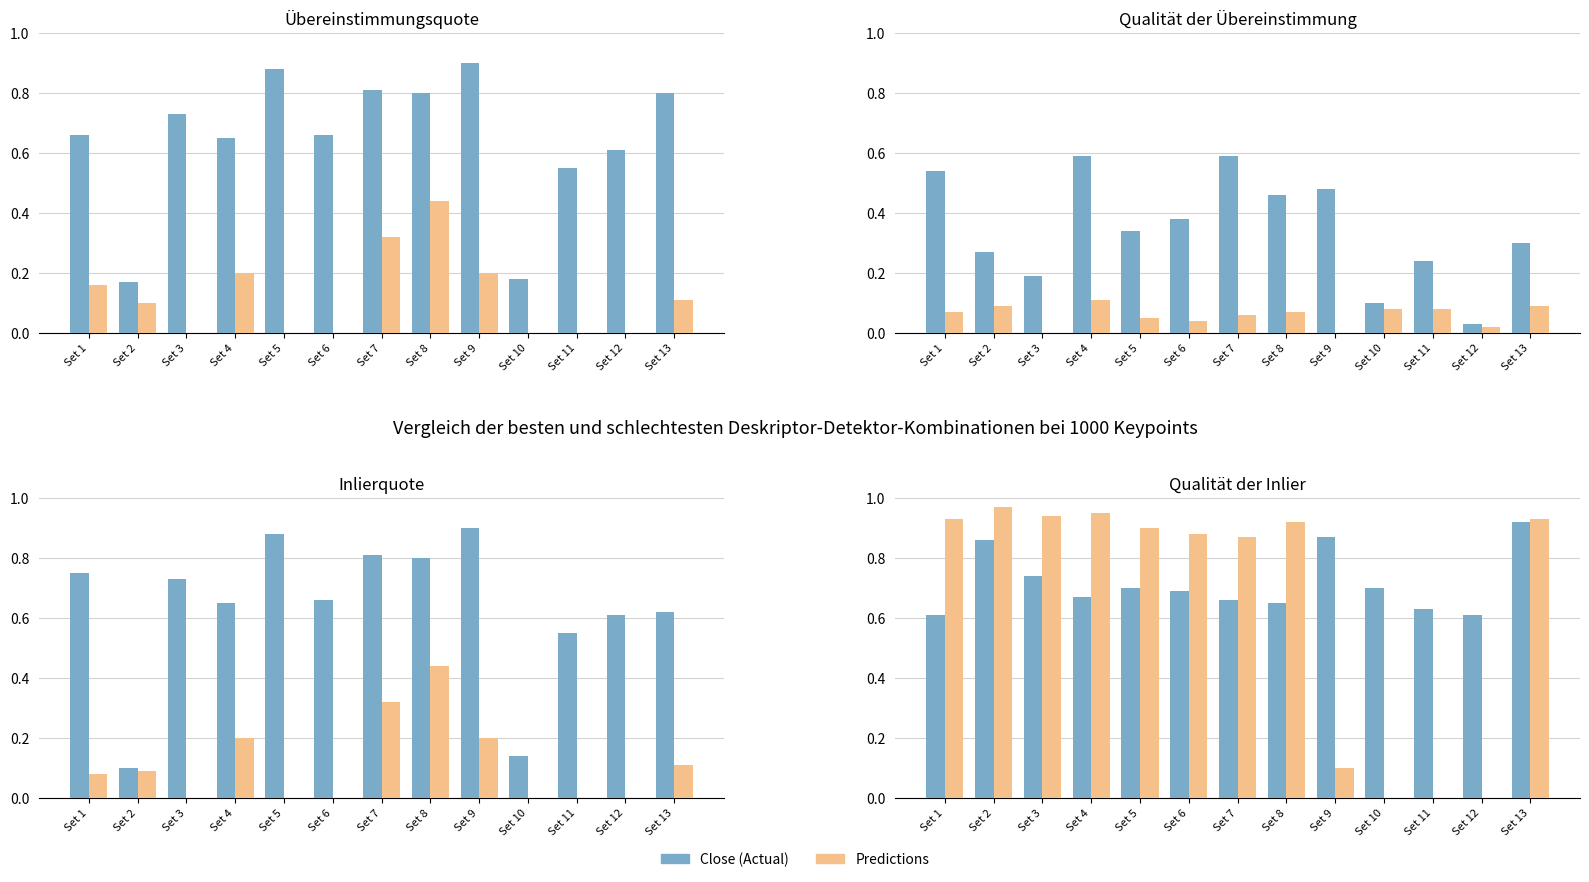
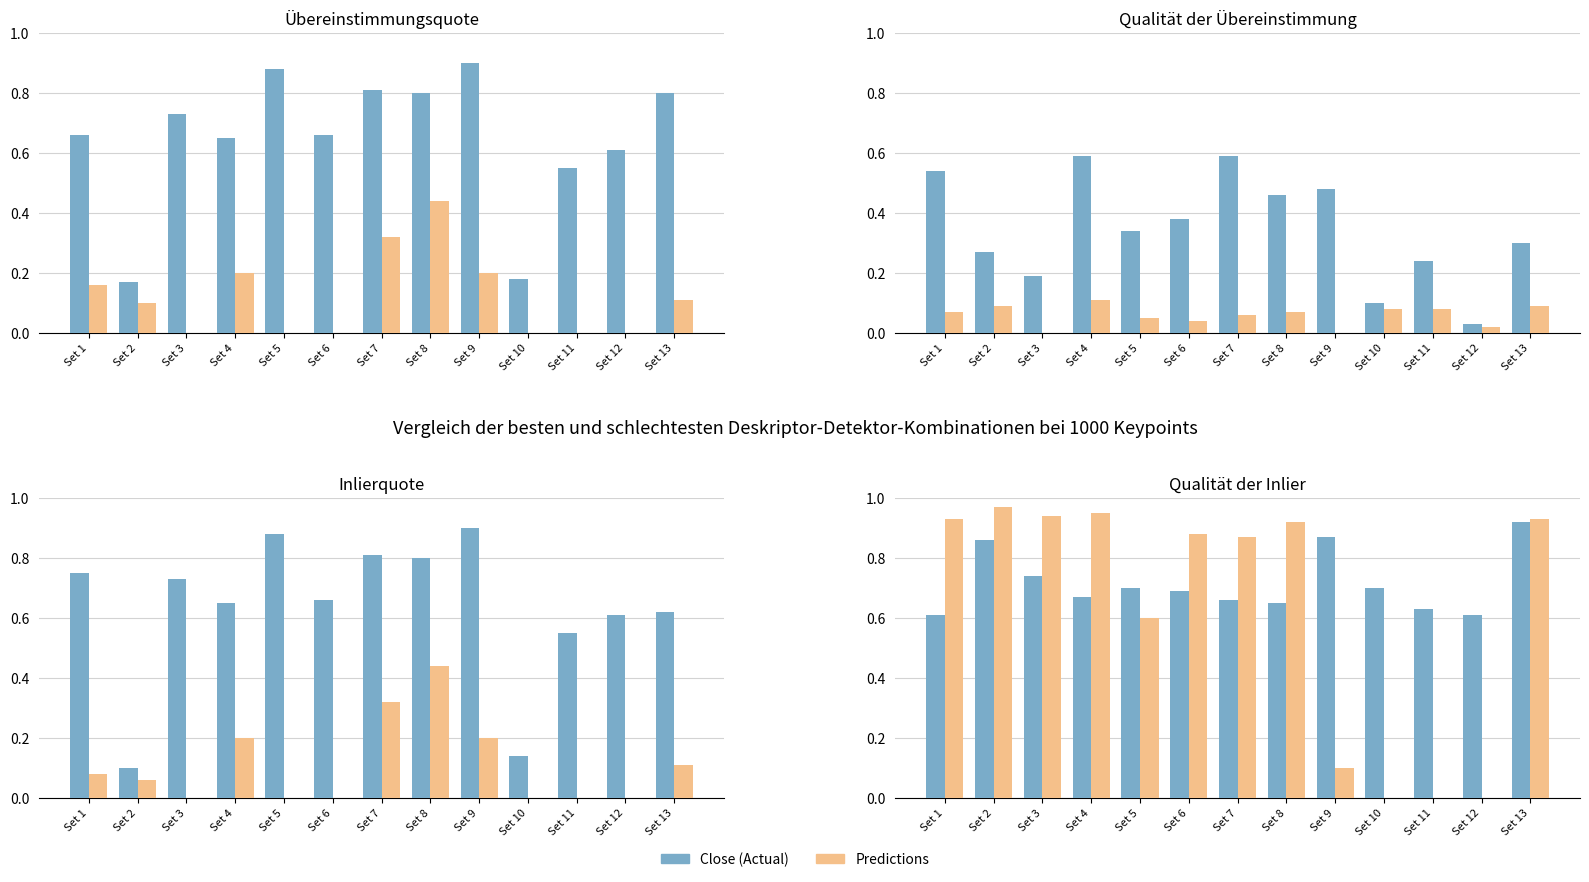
  {
    "Übereinstimmungsquote": {
      "Close (Actual)": {
        "Set 1": 0.66,
        "Set 2": 0.17,
        "Set 3": 0.73,
        "Set 4": 0.65,
        "Set 5": 0.88,
        "Set 6": 0.66,
        "Set 7": 0.81,
        "Set 8": 0.80,
        "Set 9": 0.90,
        "Set 10": 0.18,
        "Set 11": 0.55,
        "Set 12": 0.61,
        "Set 13": 0.80
      },
      "Predictions": {
        "Set 1": 0.16,
        "Set 2": 0.10,
        "Set 3": 0.00,
        "Set 4": 0.20,
        "Set 5": 0.00,
        "Set 6": 0.00,
        "Set 7": 0.32,
        "Set 8": 0.44,
        "Set 9": 0.20,
        "Set 10": 0.00,
        "Set 11": 0.00,
        "Set 12": 0.00,
        "Set 13": 0.11
      }
    },
    "Qualität der Übereinstimmung": {
      "Close (Actual)": {
        "Set 1": 0.54,
        "Set 2": 0.27,
        "Set 3": 0.19,
        "Set 4": 0.59,
        "Set 5": 0.34,
        "Set 6": 0.38,
        "Set 7": 0.59,
        "Set 8": 0.46,
        "Set 9": 0.48,
        "Set 10": 0.10,
        "Set 11": 0.24,
        "Set 12": 0.03,
        "Set 13": 0.30
      },
      "Predictions": {
        "Set 1": 0.07,
        "Set 2": 0.09,
        "Set 3": 0.00,
        "Set 4": 0.11,
        "Set 5": 0.05,
        "Set 6": 0.04,
        "Set 7": 0.06,
        "Set 8": 0.07,
        "Set 9": 0.00,
        "Set 10": 0.08,
        "Set 11": 0.08,
        "Set 12": 0.02,
        "Set 13": 0.09
      }
    },
    "Inlierquote": {
      "Close (Actual)": {
        "Set 1": 0.75,
        "Set 2": 0.10,
        "Set 3": 0.73,
        "Set 4": 0.65,
        "Set 5": 0.88,
        "Set 6": 0.66,
        "Set 7": 0.81,
        "Set 8": 0.80,
        "Set 9": 0.90,
        "Set 10": 0.14,
        "Set 11": 0.55,
        "Set 12": 0.61,
        "Set 13": 0.62
      },
      "Predictions": {
        "Set 1": 0.08,
-       "Set 2": 0.09,
+       "Set 2": 0.06,
        "Set 3": 0.00,
        "Set 4": 0.20,
        "Set 5": 0.00,
        "Set 6": 0.00,
        "Set 7": 0.32,
        "Set 8": 0.44,
        "Set 9": 0.20,
        "Set 10": 0.00,
        "Set 11": 0.00,
        "Set 12": 0.00,
        "Set 13": 0.11
      }
    },
    "Qualität der Inlier": {
      "Close (Actual)": {
        "Set 1": 0.61,
        "Set 2": 0.86,
        "Set 3": 0.74,
        "Set 4": 0.67,
        "Set 5": 0.7,
        "Set 6": 0.69,
        "Set 7": 0.66,
        "Set 8": 0.65,
        "Set 9": 0.87,
        "Set 10": 0.7,
        "Set 11": 0.63,
        "Set 12": 0.61,
        "Set 13": 0.92
      },
      "Predictions": {
        "Set 1": 0.93,
        "Set 2": 0.97,
        "Set 3": 0.94,
        "Set 4": 0.95,
-       "Set 5": 0.9,
+       "Set 5": 0.6,
        "Set 6": 0.88,
        "Set 7": 0.87,
        "Set 8": 0.92,
        "Set 9": 0.1,
        "Set 10": 0.0,
        "Set 11": 0.0,
        "Set 12": 0.0,
        "Set 13": 0.93
      }
    }
  }
